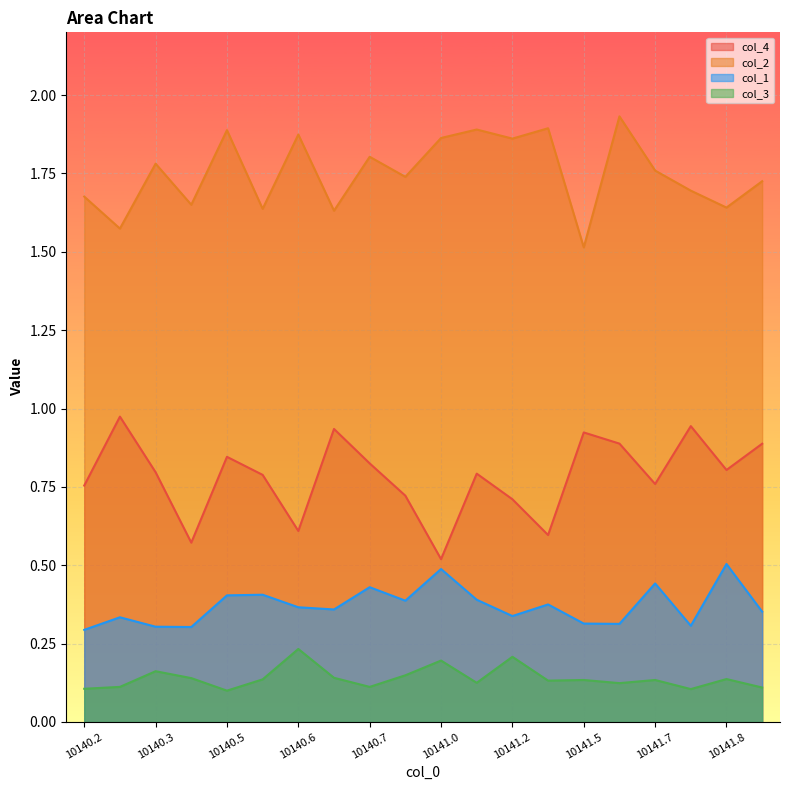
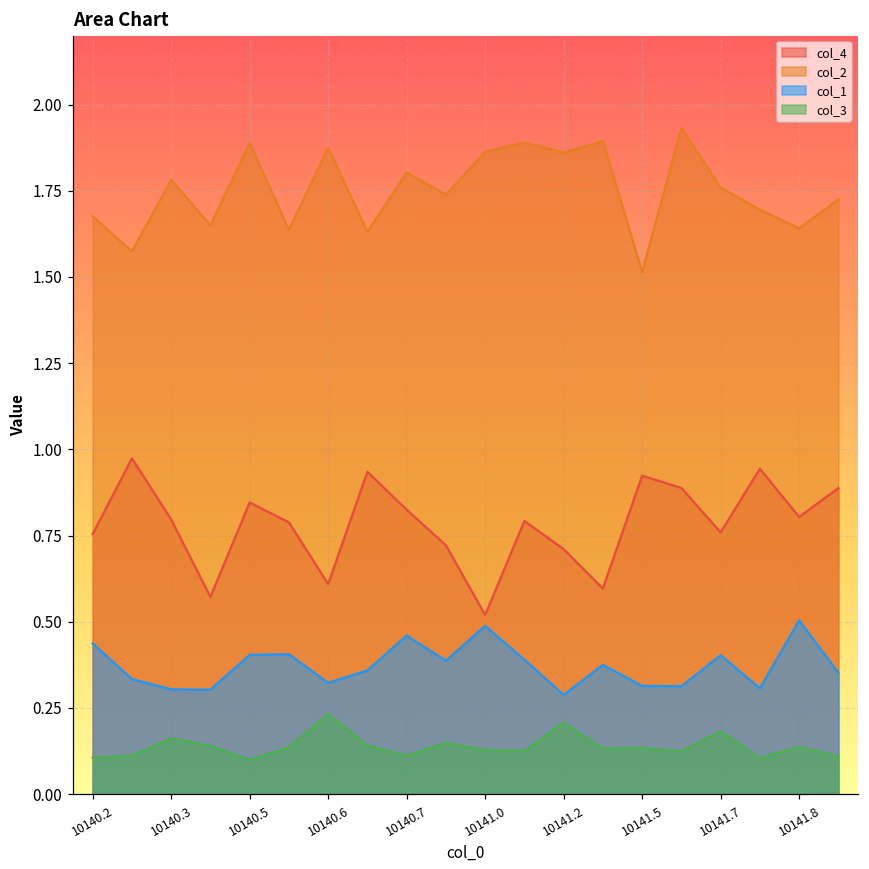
  {
    "col_1": {
-     "10140.2": 0.29,
+     "10140.2": 0.44,
      "10140.3": 0.30,
      "10140.5": 0.40,
-     "10140.6": 0.37,
-     "10140.7": 0.43,
+     "10140.6": 0.32,
+     "10140.7": 0.46,
      "10141.0": 0.49,
-     "10141.2": 0.34,
+     "10141.2": 0.29,
      "10141.5": 0.31,
-     "10141.7": 0.44,
+     "10141.7": 0.40,
      "10141.8": 0.50
    },
    "col_3": {
      "10140.2": 0.11,
      "10140.3": 0.16,
      "10140.5": 0.10,
      "10140.6": 0.23,
      "10140.7": 0.11,
-     "10141.0": 0.20,
+     "10141.0": 0.13,
      "10141.2": 0.21,
      "10141.5": 0.13,
-     "10141.7": 0.13,
+     "10141.7": 0.18,
      "10141.8": 0.14
    }
  }
